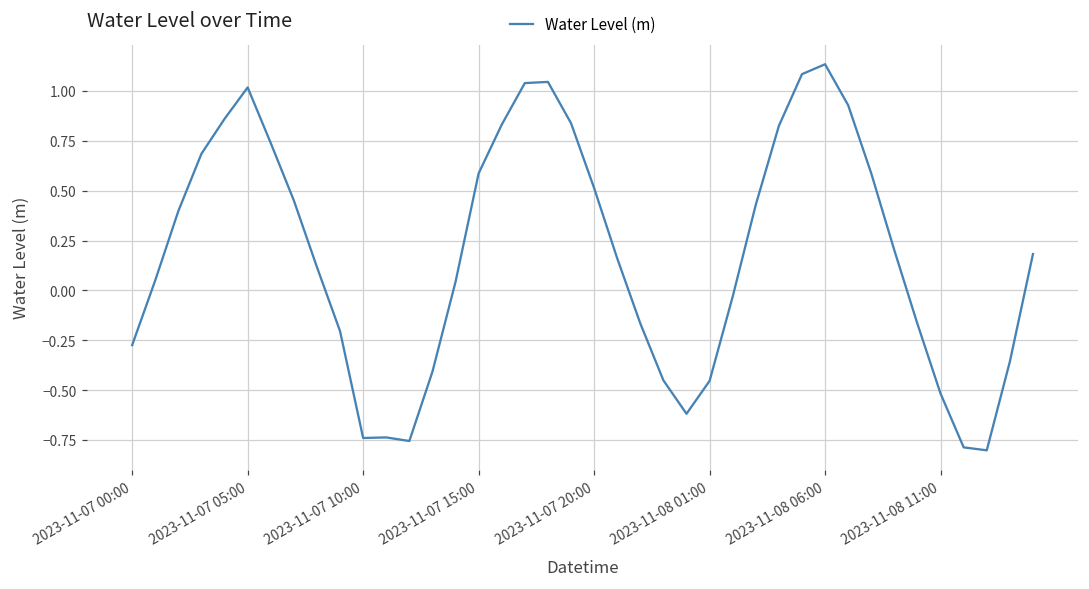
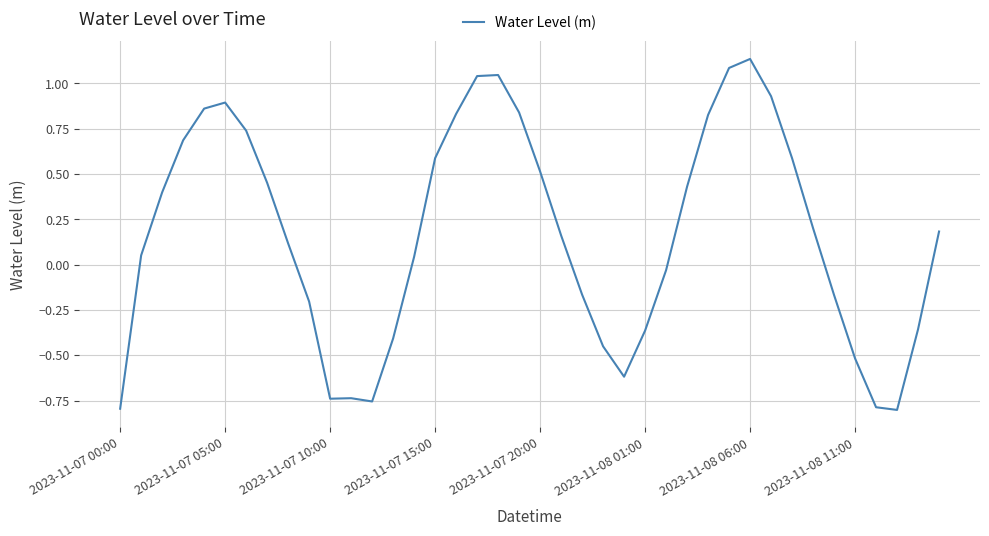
  {
-   "2023-11-07 00:00": -0.27,
-   "2023-11-07 05:00": 1.02,
+   "2023-11-07 00:00": -0.80,
+   "2023-11-07 05:00": 0.89,
    "2023-11-07 10:00": -0.74,
    "2023-11-07 15:00": 0.59,
    "2023-11-07 20:00": 0.51,
-   "2023-11-08 01:00": -0.45,
+   "2023-11-08 01:00": -0.36,
    "2023-11-08 06:00": 1.13,
    "2023-11-08 11:00": -0.52
  }
